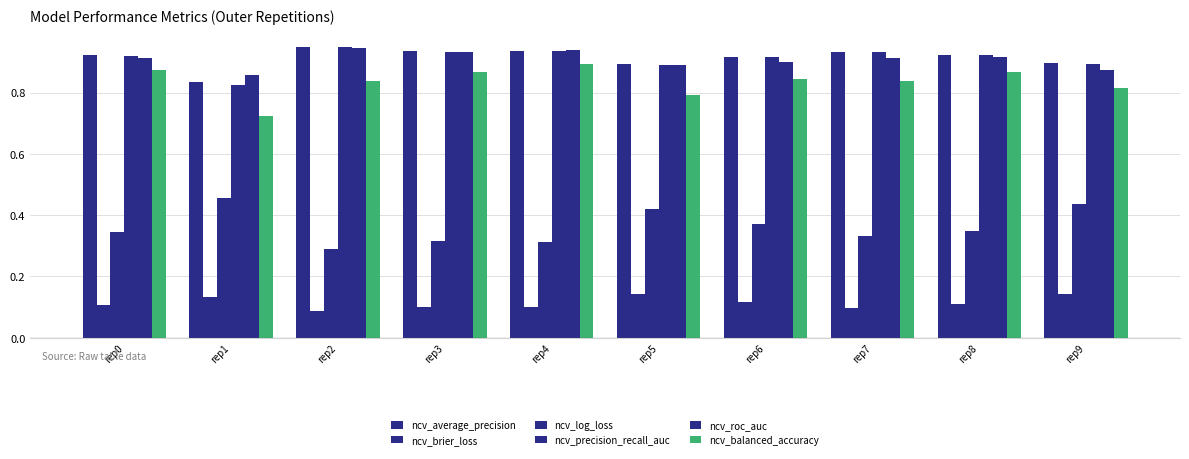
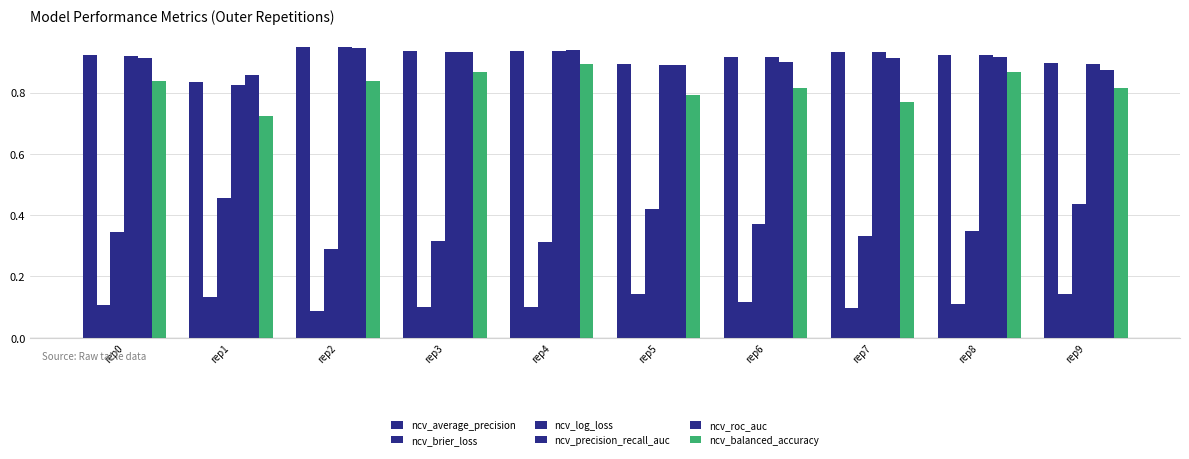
  {
    "ncv_balanced_accuracy": {
-     "rep0": 0.87,
+     "rep0": 0.84,
      "rep1": 0.72,
      "rep2": 0.84,
      "rep3": 0.87,
      "rep4": 0.89,
      "rep5": 0.79,
-     "rep6": 0.84,
-     "rep7": 0.84,
+     "rep6": 0.82,
+     "rep7": 0.77,
      "rep8": 0.87,
      "rep9": 0.82
    }
  }
